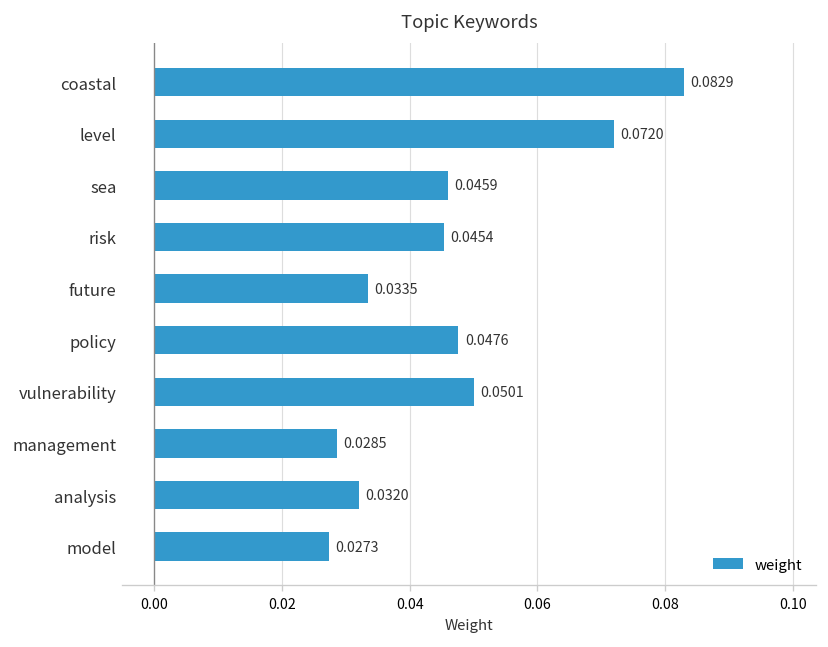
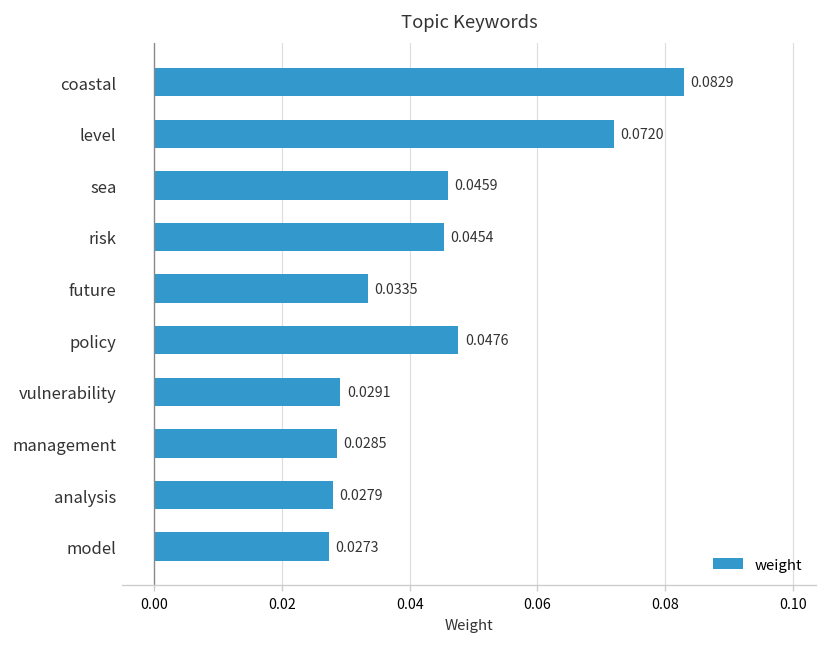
  {
    "coastal": 0.0829,
    "level": 0.0720,
    "sea": 0.0459,
    "risk": 0.0454,
    "future": 0.0335,
    "policy": 0.0476,
-   "vulnerability": 0.0501,
+   "vulnerability": 0.0291,
    "management": 0.0285,
-   "analysis": 0.0320,
+   "analysis": 0.0279,
    "model": 0.0273
  }
